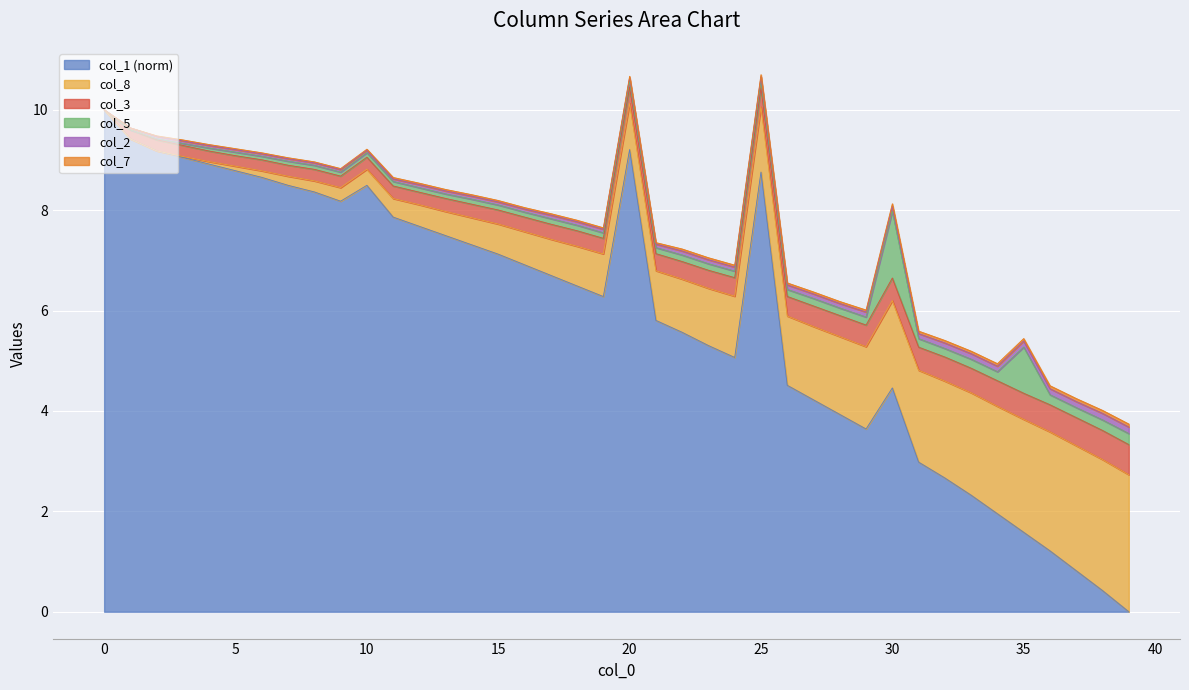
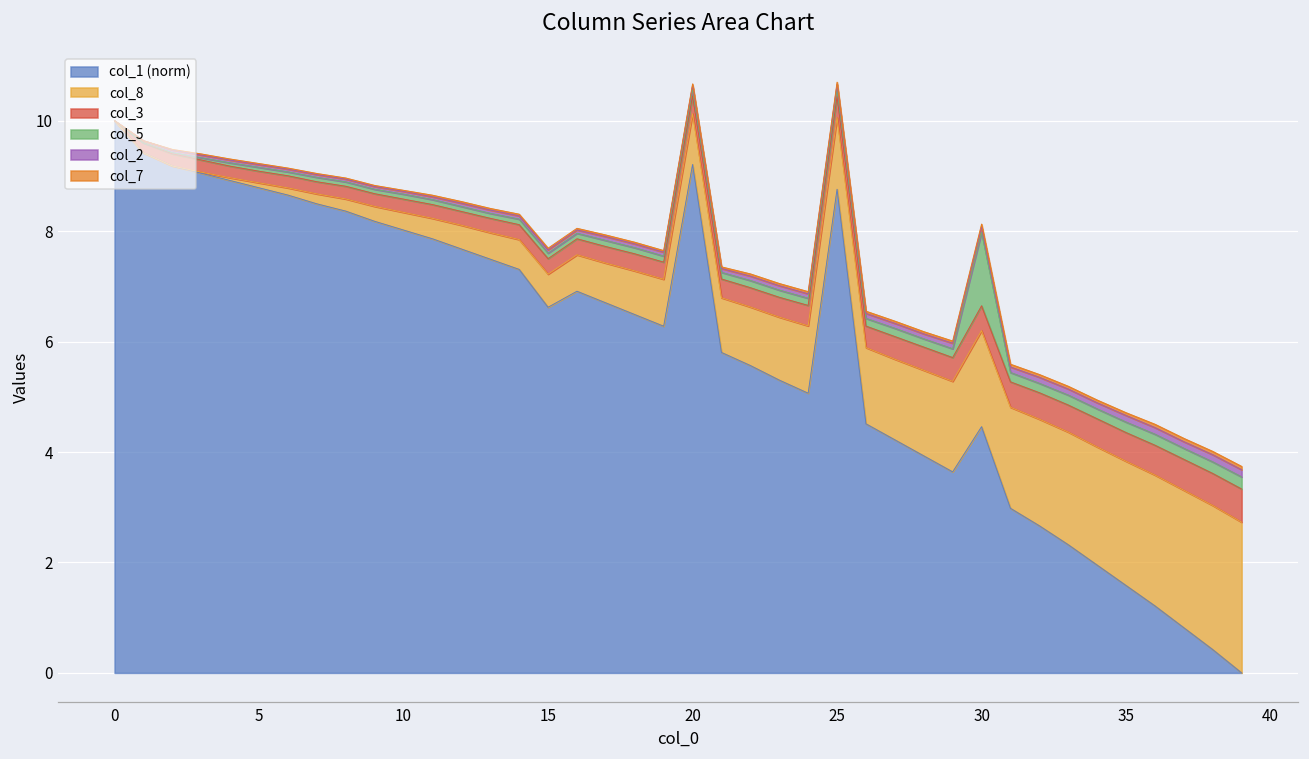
  {
    "col_1 (norm)": {
      "5": 8.8,
-     "10": 8.5,
-     "15": 7.1,
+     "10": 8.0,
+     "15": 6.6,
      "20": 9.2,
      "25": 8.8,
      "30": 4.5,
      "35": 1.6
    },
    "col_5": {
      "15": 0.1,
      "20": 0.1,
      "25": 0.1,
      "30": 1.3,
-     "35": 0.9
+     "35": 0.2
    }
  }
